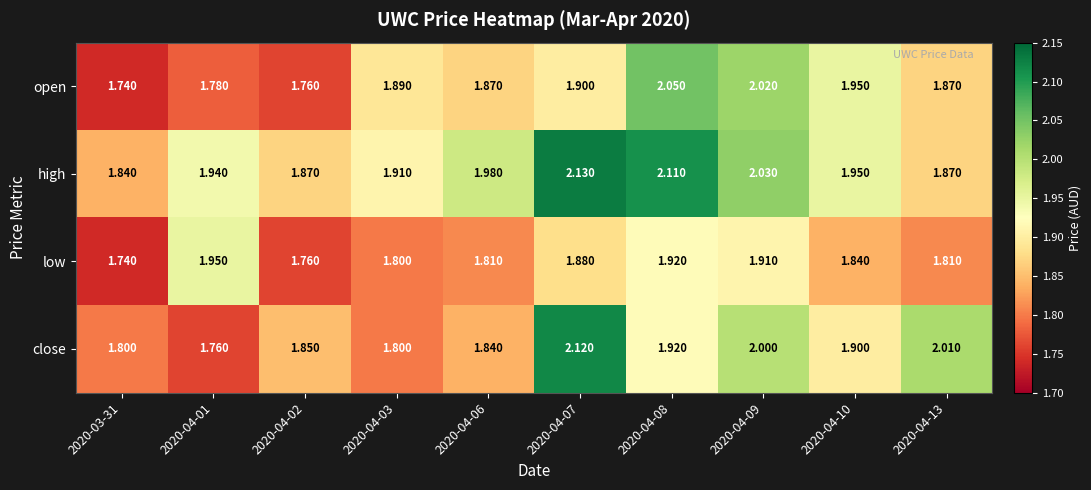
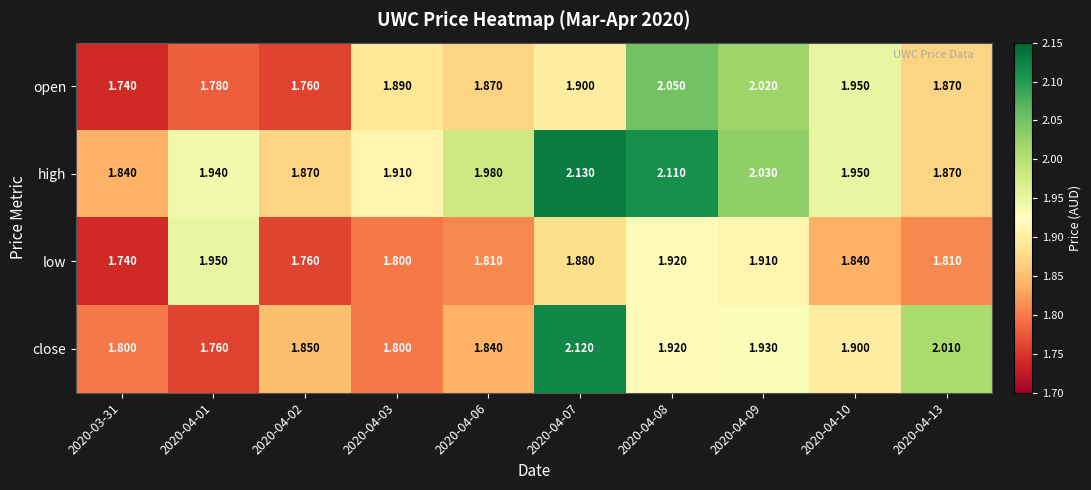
  {
    "open": {
      "2020-03-31": 1.740,
      "2020-04-01": 1.780,
      "2020-04-02": 1.760,
      "2020-04-03": 1.890,
      "2020-04-06": 1.870,
      "2020-04-07": 1.900,
      "2020-04-08": 2.050,
      "2020-04-09": 2.020,
      "2020-04-10": 1.950
    },
    "high": {
      "2020-03-31": 1.840,
      "2020-04-01": 1.940,
      "2020-04-02": 1.870,
      "2020-04-03": 1.910,
      "2020-04-06": 1.980,
      "2020-04-07": 2.130,
      "2020-04-08": 2.110,
      "2020-04-09": 2.030,
      "2020-04-10": 1.950,
      "2020-04-13": 1.870
    },
    "low": {
      "2020-03-31": 1.740,
      "2020-04-01": 1.950,
      "2020-04-02": 1.760,
      "2020-04-03": 1.800,
      "2020-04-06": 1.810,
      "2020-04-07": 1.880,
      "2020-04-08": 1.920,
      "2020-04-09": 1.910,
      "2020-04-10": 1.840,
      "2020-04-13": 1.810
    },
    "close": {
      "2020-03-31": 1.800,
      "2020-04-01": 1.760,
      "2020-04-02": 1.850,
      "2020-04-03": 1.800,
      "2020-04-06": 1.840,
      "2020-04-07": 2.120,
      "2020-04-08": 1.920,
-     "2020-04-09": 2.000,
+     "2020-04-09": 1.930,
      "2020-04-10": 1.900,
      "2020-04-13": 2.010
    }
  }
